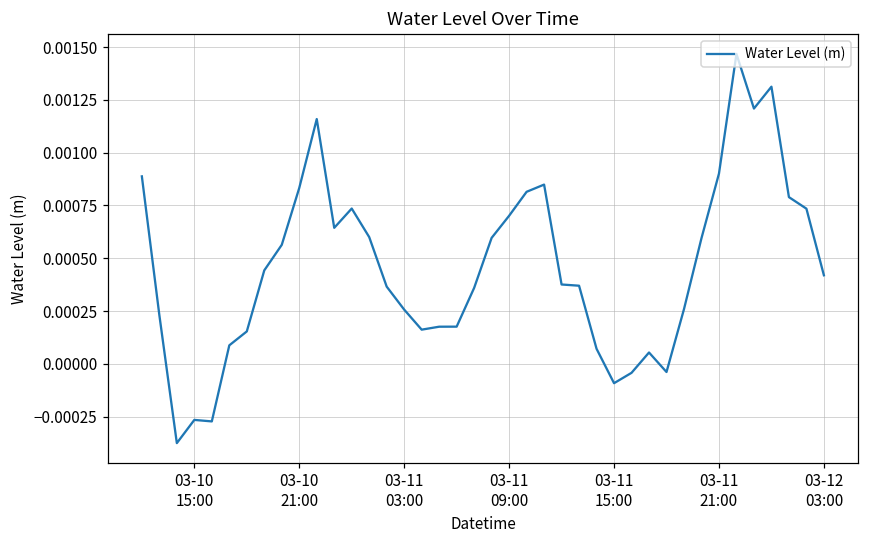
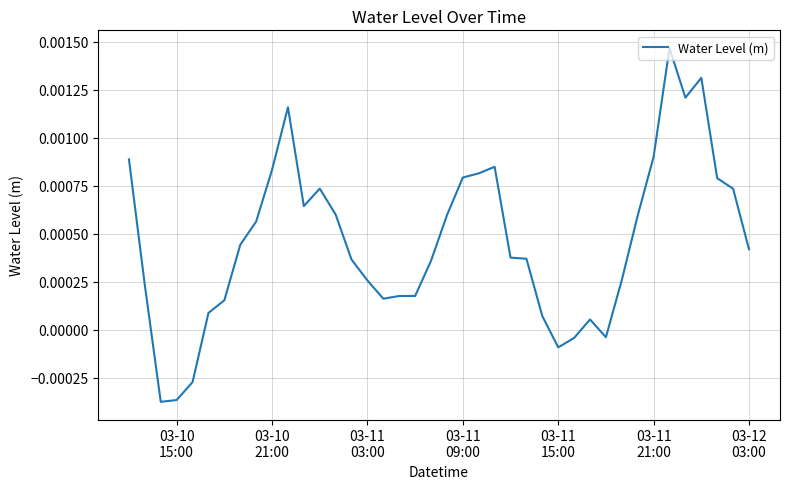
  {
-   "03-10 15:00": -0.00027,
+   "03-10 15:00": -0.00037,
    "03-10 21:00": 0.00083,
    "03-11 03:00": 0.00026,
-   "03-11 09:00": 0.00070,
+   "03-11 09:00": 0.00079,
    "03-11 15:00": -0.00009,
    "03-11 21:00": 0.00090,
    "03-12 03:00": 0.00042
  }
